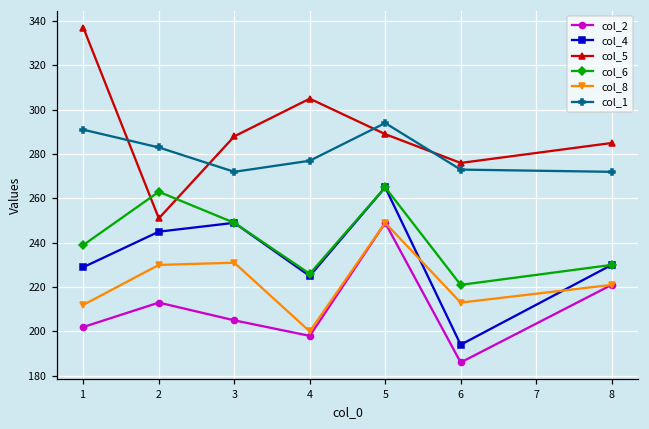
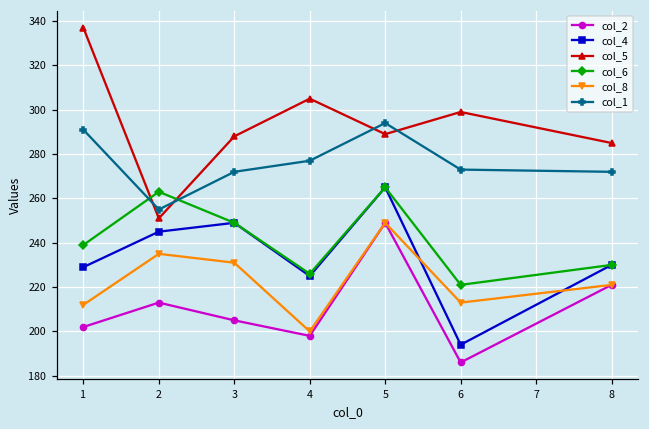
  {
    "col_2": {
      "1": 202,
      "2": 213,
      "3": 205,
      "4": 198,
      "6": 186
    },
    "col_4": {
      "1": 229,
      "2": 245,
      "6": 194
    },
    "col_5": {
      "1": 337,
      "2": 251,
      "3": 288,
      "4": 305,
      "5": 289,
-     "6": 276,
+     "6": 299,
      "8": 285
    },
    "col_6": {
      "1": 239,
      "2": 263,
      "6": 221
    },
    "col_8": {
      "1": 212,
-     "2": 230,
+     "2": 235,
      "3": 231,
      "4": 200,
      "6": 213
    },
    "col_1": {
      "1": 291,
-     "2": 283,
+     "2": 255,
      "3": 272,
      "4": 277,
      "5": 294,
      "6": 273,
      "8": 272
    }
  }
